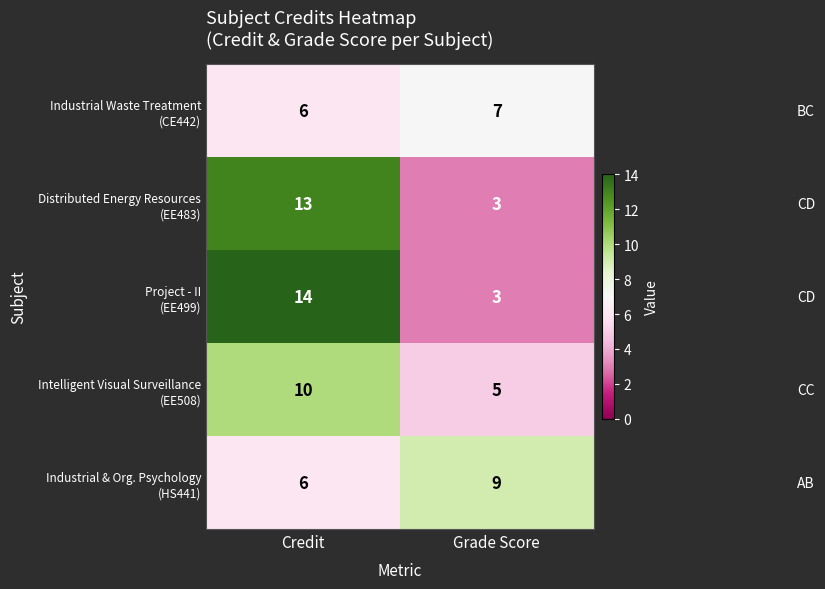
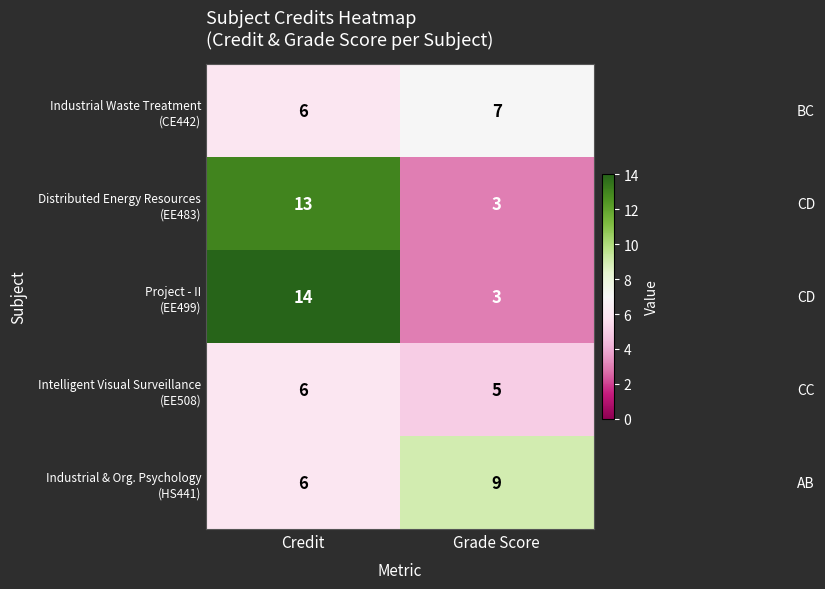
  {
    "Industrial Waste Treatment (CE442)": {
      "Credit": 6,
      "Grade Score": 7
    },
    "Distributed Energy Resources (EE483)": {
      "Credit": 13,
      "Grade Score": 3
    },
    "Project - II (EE499)": {
      "Credit": 14,
      "Grade Score": 3
    },
    "Intelligent Visual Surveillance (EE508)": {
-     "Credit": 10,
+     "Credit": 6,
      "Grade Score": 5
    },
    "Industrial & Org. Psychology (HS441)": {
      "Credit": 6,
      "Grade Score": 9
    }
  }
